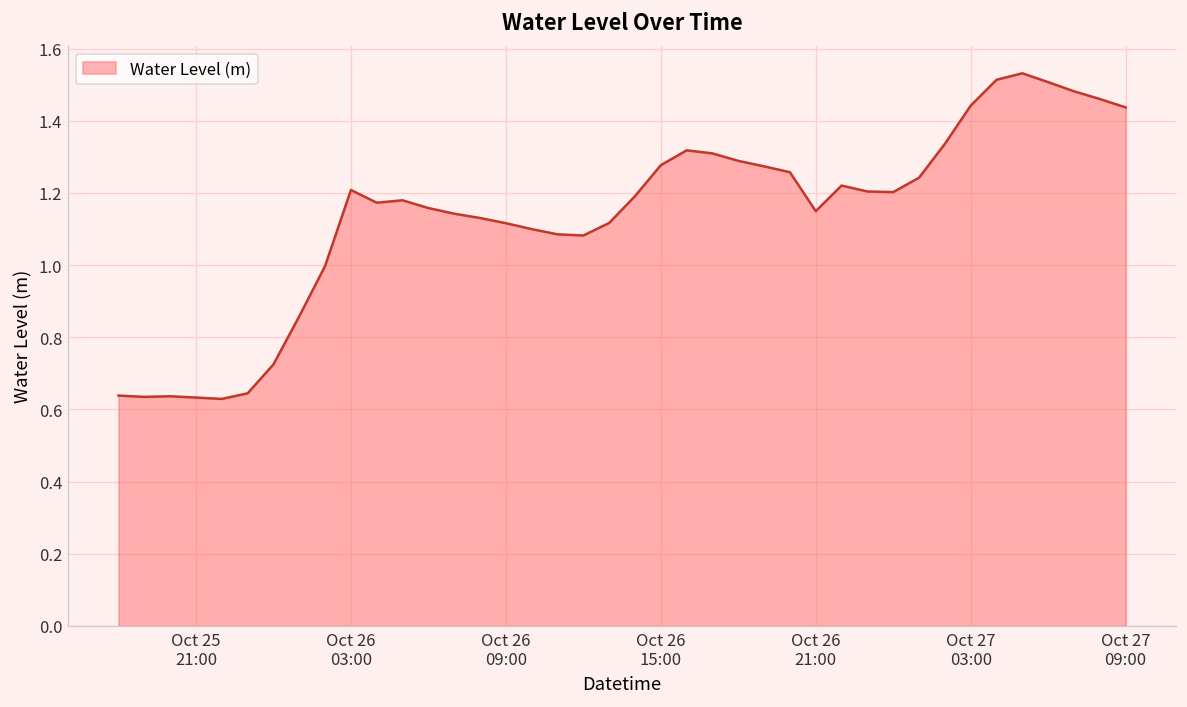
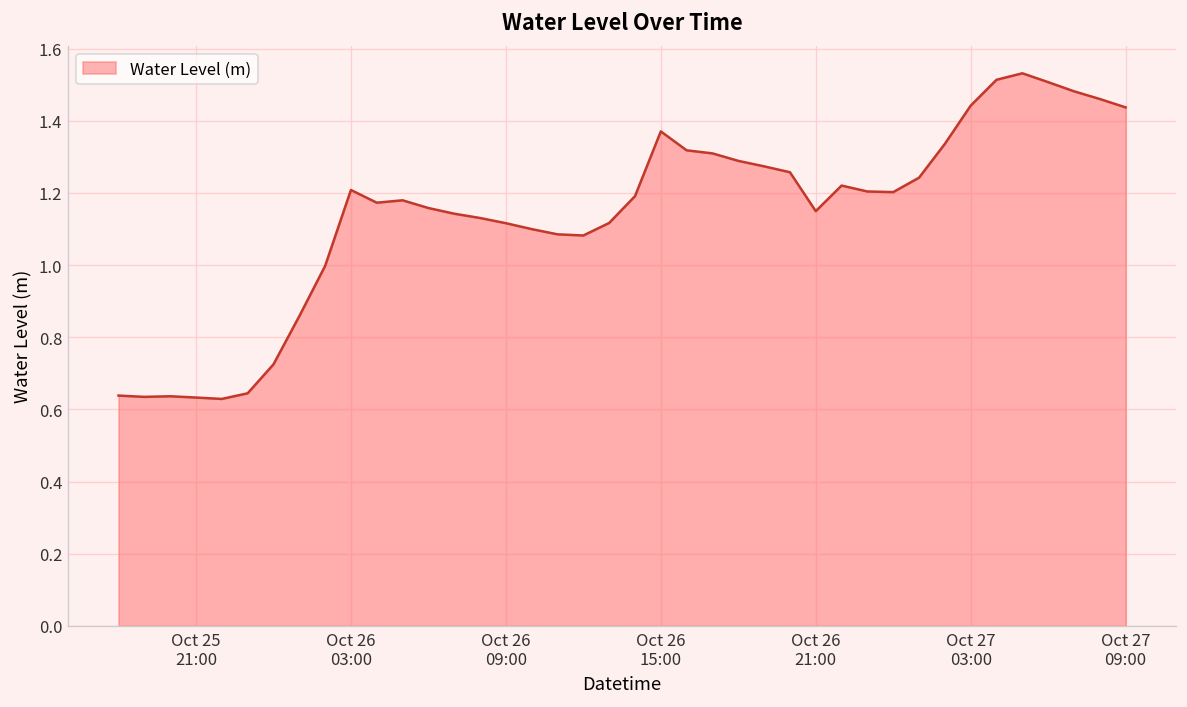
  {
    "Oct 25 21:00": 0.63,
    "Oct 26 03:00": 1.21,
    "Oct 26 09:00": 1.12,
-   "Oct 26 15:00": 1.28,
+   "Oct 26 15:00": 1.37,
    "Oct 26 21:00": 1.15,
    "Oct 27 03:00": 1.44,
    "Oct 27 09:00": 1.44
  }
